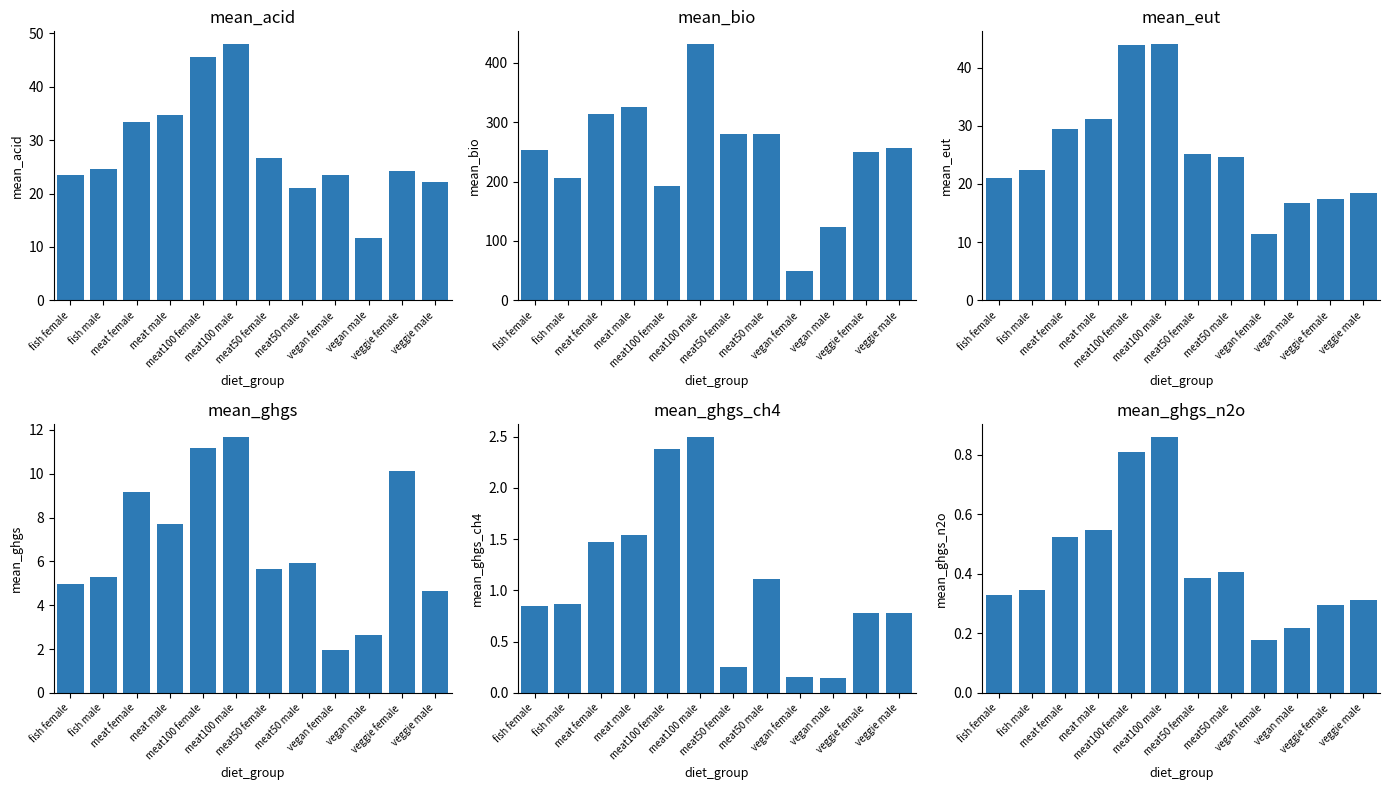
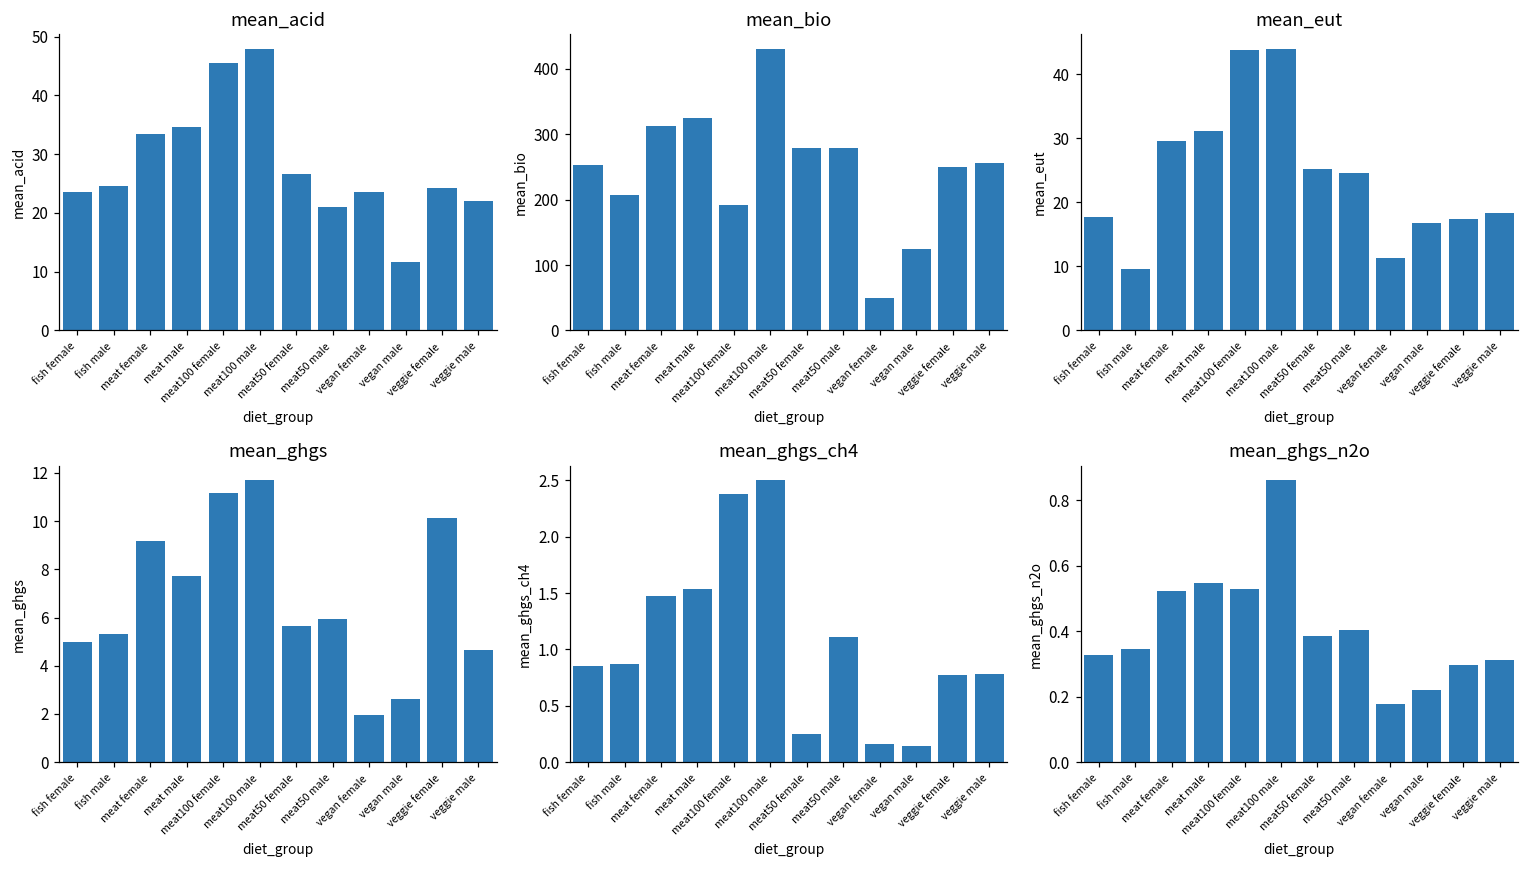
  {
    "mean_acid": {
      "fish female": 24,
      "fish male": 25,
      "meat female": 33,
      "meat male": 35,
      "meat100 female": 46,
      "meat100 male": 48,
      "meat50 female": 27,
      "meat50 male": 21,
      "vegan female": 24,
      "vegan male": 12,
      "veggie female": 24,
      "veggie male": 22
    },
    "mean_bio": {
      "fish female": 250,
      "fish male": 210,
      "meat female": 310,
      "meat male": 330,
      "meat100 female": 190,
      "meat100 male": 430,
      "meat50 female": 280,
      "meat50 male": 280,
      "vegan female": 50,
      "vegan male": 120,
      "veggie female": 250,
      "veggie male": 260
    },
    "mean_eut": {
-     "fish female": 21,
-     "fish male": 22,
+     "fish female": 18,
+     "fish male": 10,
      "meat female": 30,
      "meat male": 31,
      "meat100 female": 44,
      "meat100 male": 44,
      "meat50 female": 25,
      "meat50 male": 25,
      "vegan female": 11,
      "vegan male": 17,
      "veggie female": 17,
      "veggie male": 18
    },
    "mean_ghgs": {
      "fish female": 5.0,
      "fish male": 5.3,
      "meat female": 9.2,
      "meat male": 7.7,
      "meat100 female": 11.2,
      "meat100 male": 11.7,
      "meat50 female": 5.7,
      "meat50 male": 5.9,
      "vegan female": 2.0,
      "vegan male": 2.6,
      "veggie female": 10.1,
      "veggie male": 4.6
    },
    "mean_ghgs_ch4": {
      "fish female": 0.85,
      "fish male": 0.87,
      "meat female": 1.48,
      "meat male": 1.54,
      "meat100 female": 2.38,
      "meat100 male": 2.50,
      "meat50 female": 0.25,
      "meat50 male": 1.11,
      "vegan female": 0.16,
      "vegan male": 0.15,
      "veggie female": 0.77,
      "veggie male": 0.78
    },
    "mean_ghgs_n2o": {
      "fish female": 0.33,
      "fish male": 0.35,
      "meat female": 0.52,
      "meat male": 0.55,
-     "meat100 female": 0.81,
+     "meat100 female": 0.53,
      "meat100 male": 0.86,
      "meat50 female": 0.39,
      "meat50 male": 0.40,
      "vegan female": 0.18,
      "vegan male": 0.22,
      "veggie female": 0.30,
      "veggie male": 0.31
    }
  }
